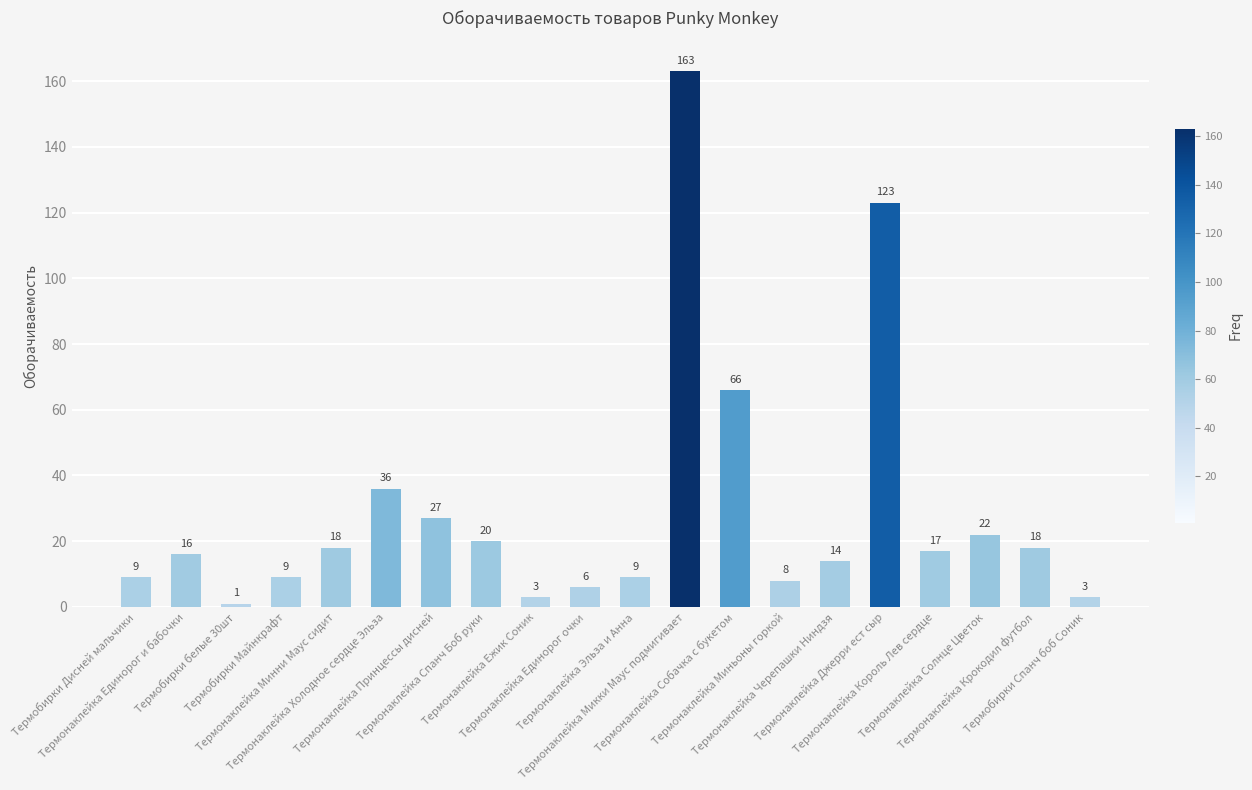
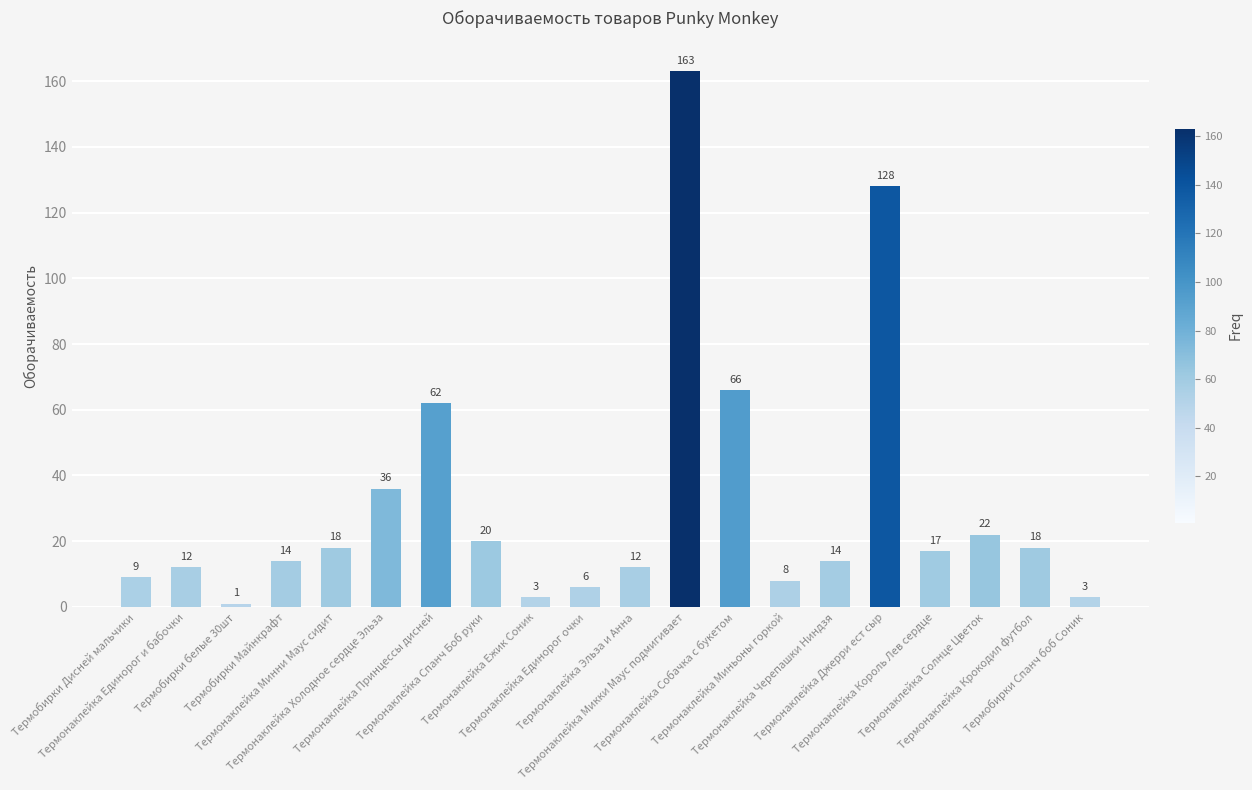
  {
    "Термобирки Дисней мальчики": 9,
-   "Термонаклейка Единорог и бабочки": 16,
+   "Термонаклейка Единорог и бабочки": 12,
    "Термобирки белые 30шт": 1,
-   "Термобирки Майнкрафт": 9,
+   "Термобирки Майнкрафт": 14,
    "Термонаклейка Минни Маус сидит": 18,
    "Термонаклейка Холодное сердце Эльза": 36,
-   "Термонаклейка Принцессы дисней": 27,
+   "Термонаклейка Принцессы дисней": 62,
    "Термонаклейка Спанч Боб руки": 20,
    "Термонаклейка Ежик Соник": 3,
    "Термонаклейка Единорог очки": 6,
-   "Термонаклейка Эльза и Анна": 9,
+   "Термонаклейка Эльза и Анна": 12,
    "Термонаклейка Микки Маус подмигивает": 163,
    "Термонаклейка Собачка с букетом": 66,
    "Термонаклейка Миньоны горкой": 8,
    "Термонаклейка Черепашки Ниндзя": 14,
-   "Термонаклейка Джерри ест сыр": 123,
+   "Термонаклейка Джерри ест сыр": 128,
    "Термонаклейка Король Лев сердце": 17,
    "Термонаклейка Солнце Цветок": 22,
    "Термонаклейка Крокодил футбол": 18,
    "Термобирки Спанч боб Соник": 3
  }
